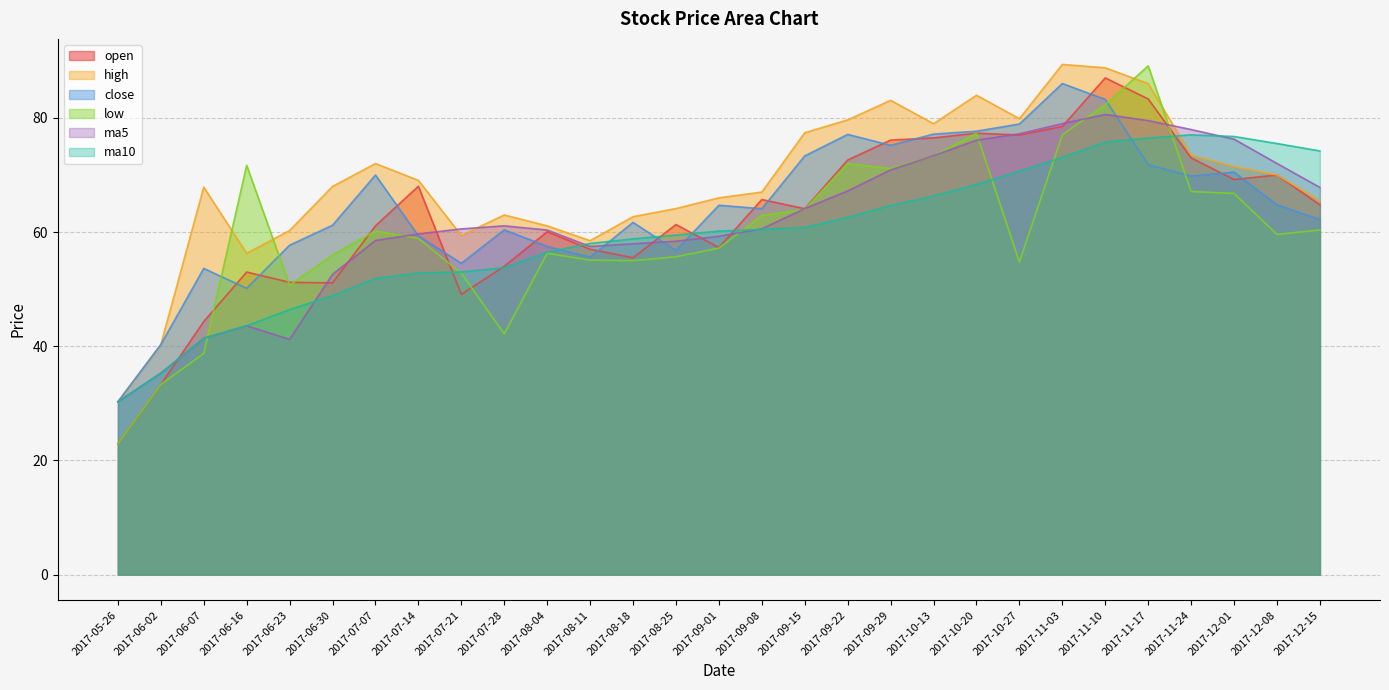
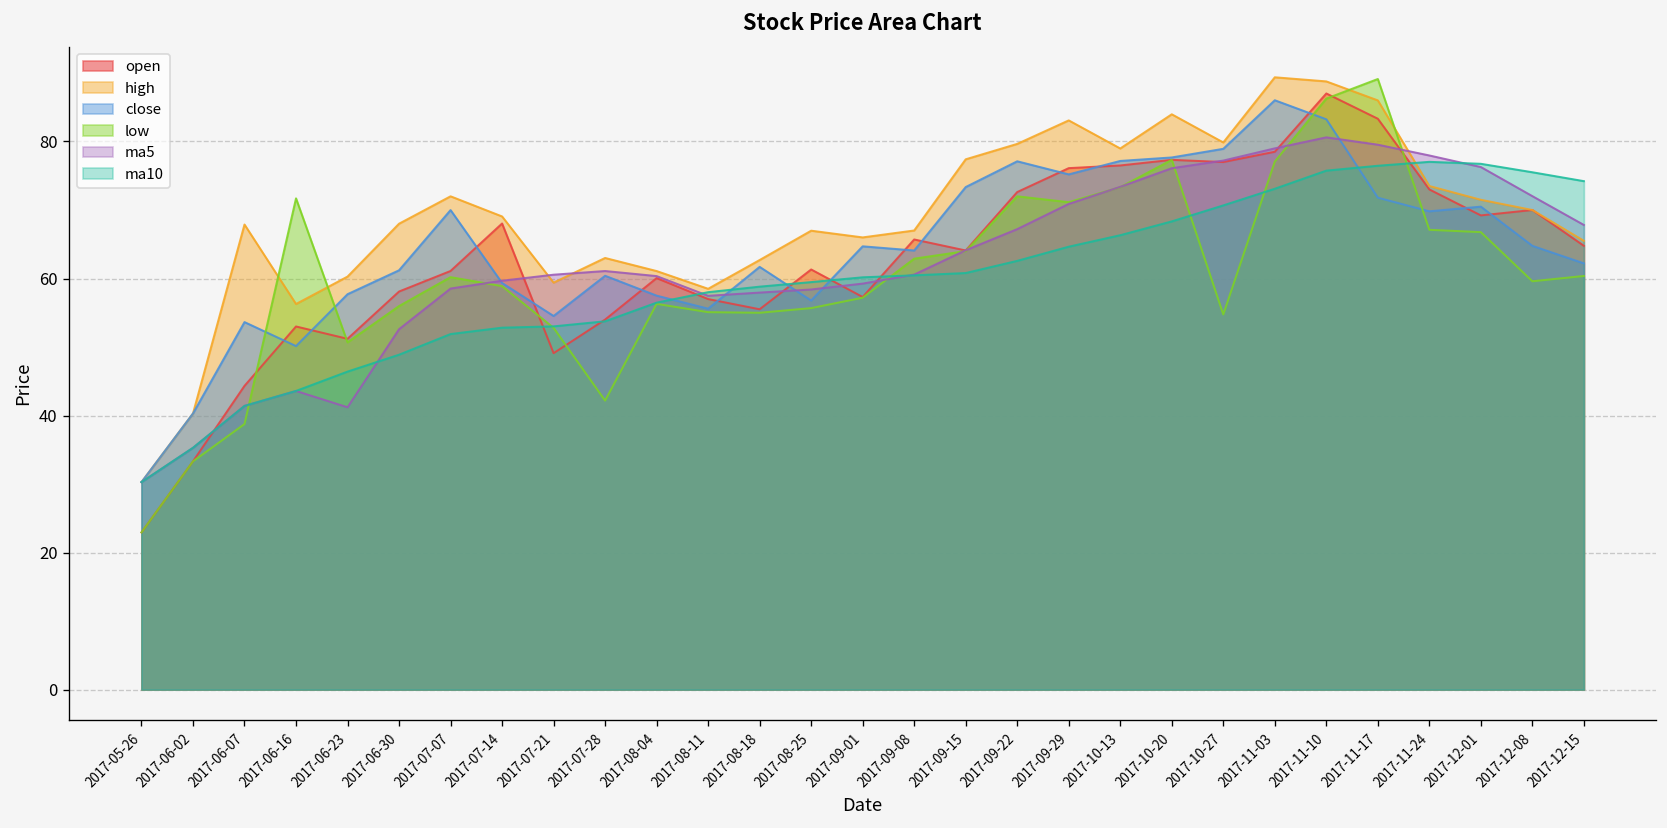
  {
    "open": {
      "2017-06-07": 44,
      "2017-06-16": 53,
      "2017-06-23": 51,
-     "2017-06-30": 51,
+     "2017-06-30": 58,
      "2017-07-07": 61,
      "2017-07-14": 68,
      "2017-07-21": 49,
      "2017-08-11": 57,
      "2017-08-18": 56,
      "2017-08-25": 61,
      "2017-09-08": 66,
      "2017-09-22": 73,
      "2017-09-29": 76,
      "2017-10-13": 77,
      "2017-11-03": 79,
      "2017-11-10": 87,
      "2017-11-17": 83,
      "2017-11-24": 73,
      "2017-12-01": 69,
      "2017-12-15": 65
    },
    "high": {
      "2017-06-07": 68,
      "2017-06-16": 56,
      "2017-06-23": 60,
      "2017-06-30": 68,
      "2017-07-07": 72,
      "2017-07-14": 69,
      "2017-07-21": 59,
      "2017-07-28": 63,
      "2017-08-04": 61,
      "2017-08-11": 59,
      "2017-08-18": 63,
-     "2017-08-25": 64,
+     "2017-08-25": 67,
      "2017-09-01": 66,
      "2017-09-08": 67,
      "2017-09-15": 77,
      "2017-09-22": 80,
      "2017-09-29": 83,
      "2017-10-13": 79,
      "2017-10-20": 84,
      "2017-10-27": 80,
      "2017-11-03": 89,
      "2017-11-10": 89,
      "2017-11-17": 86,
      "2017-11-24": 74,
      "2017-12-01": 71,
      "2017-12-15": 66
    },
    "low": {
      "2017-06-07": 39,
      "2017-06-16": 72,
      "2017-06-23": 51,
      "2017-06-30": 56,
      "2017-07-07": 60,
      "2017-07-14": 59,
      "2017-07-28": 42,
      "2017-08-11": 55,
      "2017-08-18": 55,
      "2017-08-25": 56,
      "2017-09-08": 63,
      "2017-09-22": 72,
      "2017-10-27": 55,
      "2017-11-03": 77,
-     "2017-11-10": 82,
+     "2017-11-10": 86,
      "2017-11-17": 89,
      "2017-11-24": 67,
      "2017-12-01": 67,
      "2017-12-08": 60,
      "2017-12-15": 60
    },
    "ma5": {
      "2017-06-23": 41,
      "2017-06-30": 53,
      "2017-07-07": 59,
      "2017-07-21": 61,
      "2017-07-28": 61,
      "2017-08-11": 57,
      "2017-08-18": 58,
      "2017-08-25": 58,
      "2017-09-01": 59,
      "2017-09-22": 67,
      "2017-10-20": 76,
      "2017-11-03": 79,
      "2017-11-10": 81,
      "2017-11-17": 80,
      "2017-11-24": 78,
      "2017-12-01": 76,
      "2017-12-08": 72,
      "2017-12-15": 68
    }
  }
